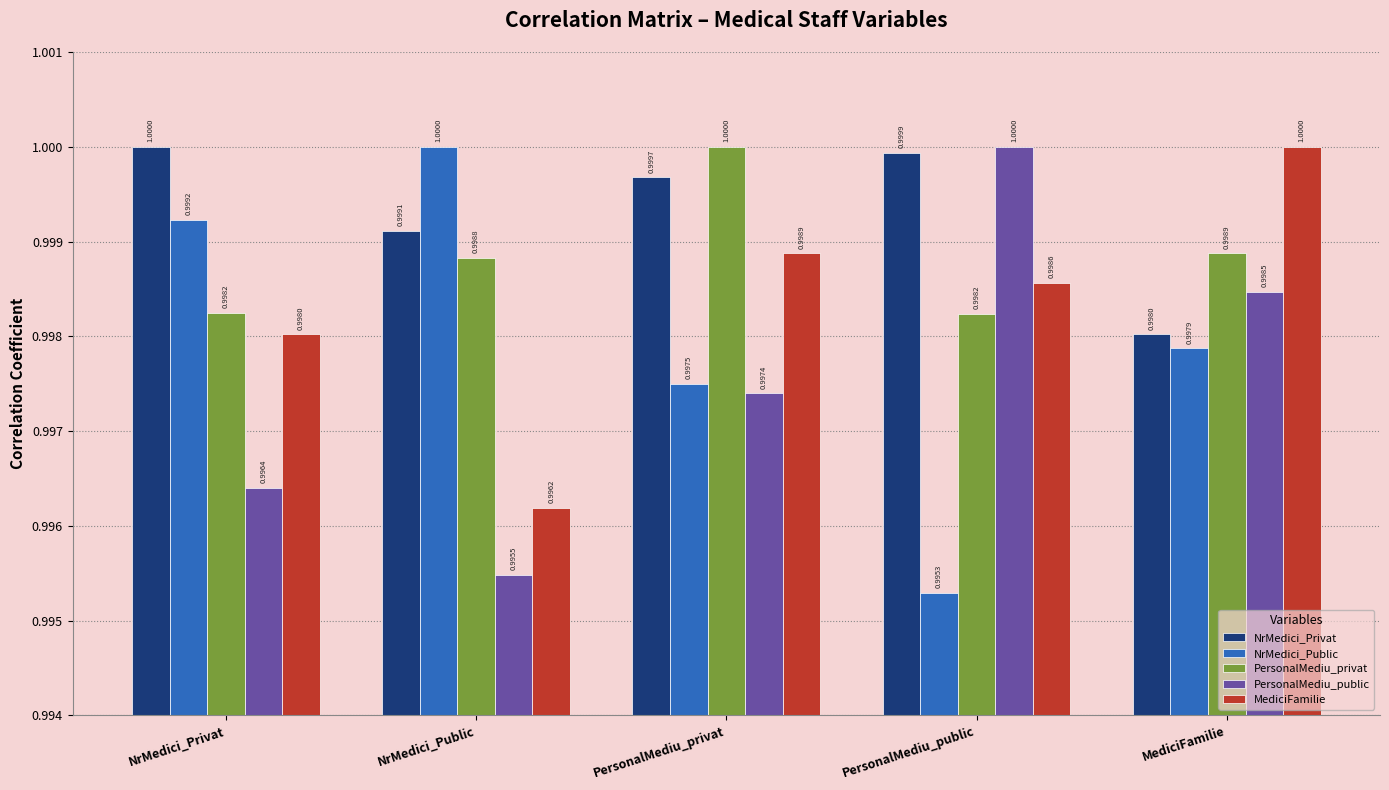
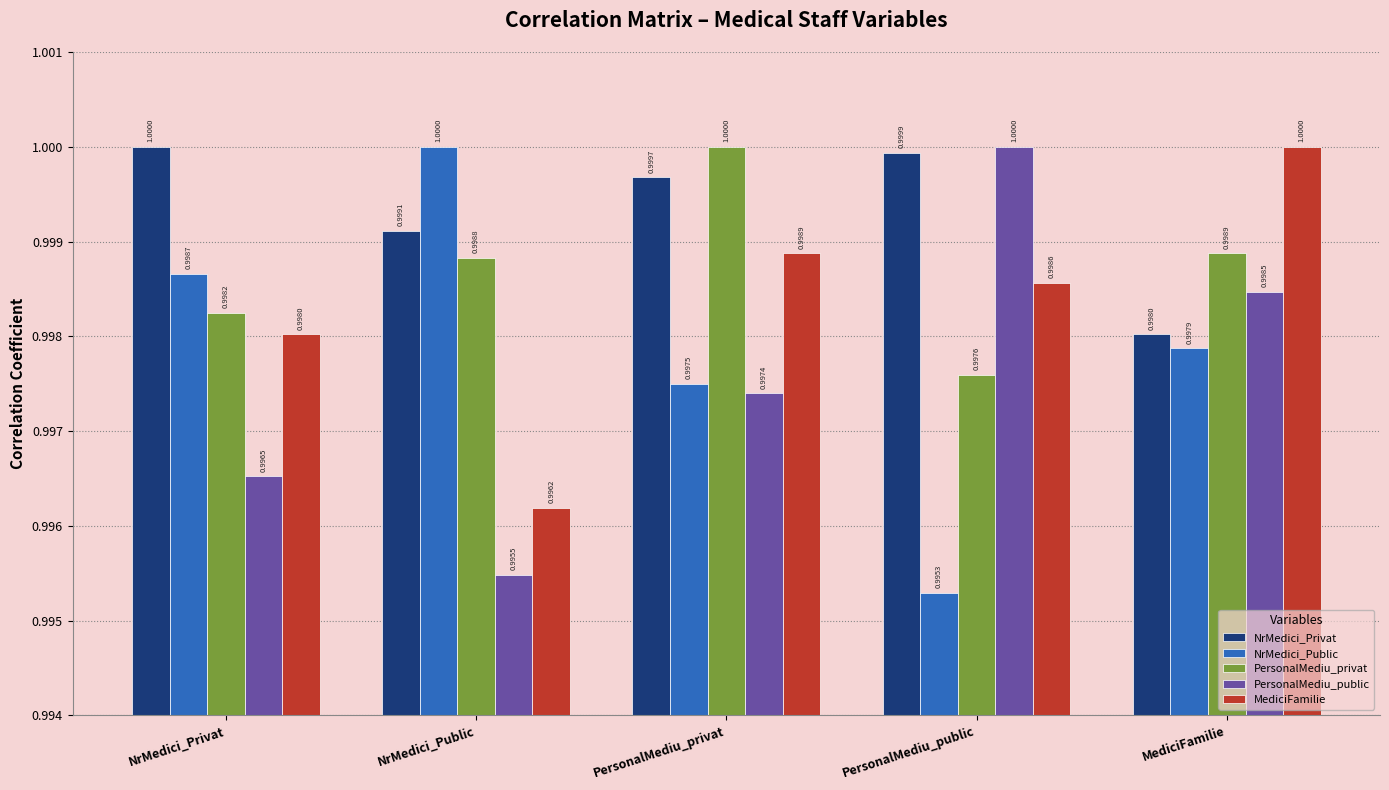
  {
    "NrMedici_Privat": {
      "NrMedici_Privat": 1.0000,
      "NrMedici_Public": 0.9991,
      "PersonalMediu_privat": 0.9997,
      "PersonalMediu_public": 0.9999,
      "MediciFamilie": 0.9980
    },
    "NrMedici_Public": {
-     "NrMedici_Privat": 0.9992,
+     "NrMedici_Privat": 0.9987,
      "NrMedici_Public": 1.0000,
      "PersonalMediu_privat": 0.9975,
      "PersonalMediu_public": 0.9953,
      "MediciFamilie": 0.9979
    },
    "PersonalMediu_privat": {
      "NrMedici_Privat": 0.9982,
      "NrMedici_Public": 0.9988,
      "PersonalMediu_privat": 1.0000,
-     "PersonalMediu_public": 0.9982,
+     "PersonalMediu_public": 0.9976,
      "MediciFamilie": 0.9989
    },
    "PersonalMediu_public": {
-     "NrMedici_Privat": 0.9964,
+     "NrMedici_Privat": 0.9965,
      "NrMedici_Public": 0.9955,
      "PersonalMediu_privat": 0.9974,
      "PersonalMediu_public": 1.0000,
      "MediciFamilie": 0.9985
    },
    "MediciFamilie": {
      "NrMedici_Privat": 0.9980,
      "NrMedici_Public": 0.9962,
      "PersonalMediu_privat": 0.9989,
      "PersonalMediu_public": 0.9986,
      "MediciFamilie": 1.0000
    }
  }
